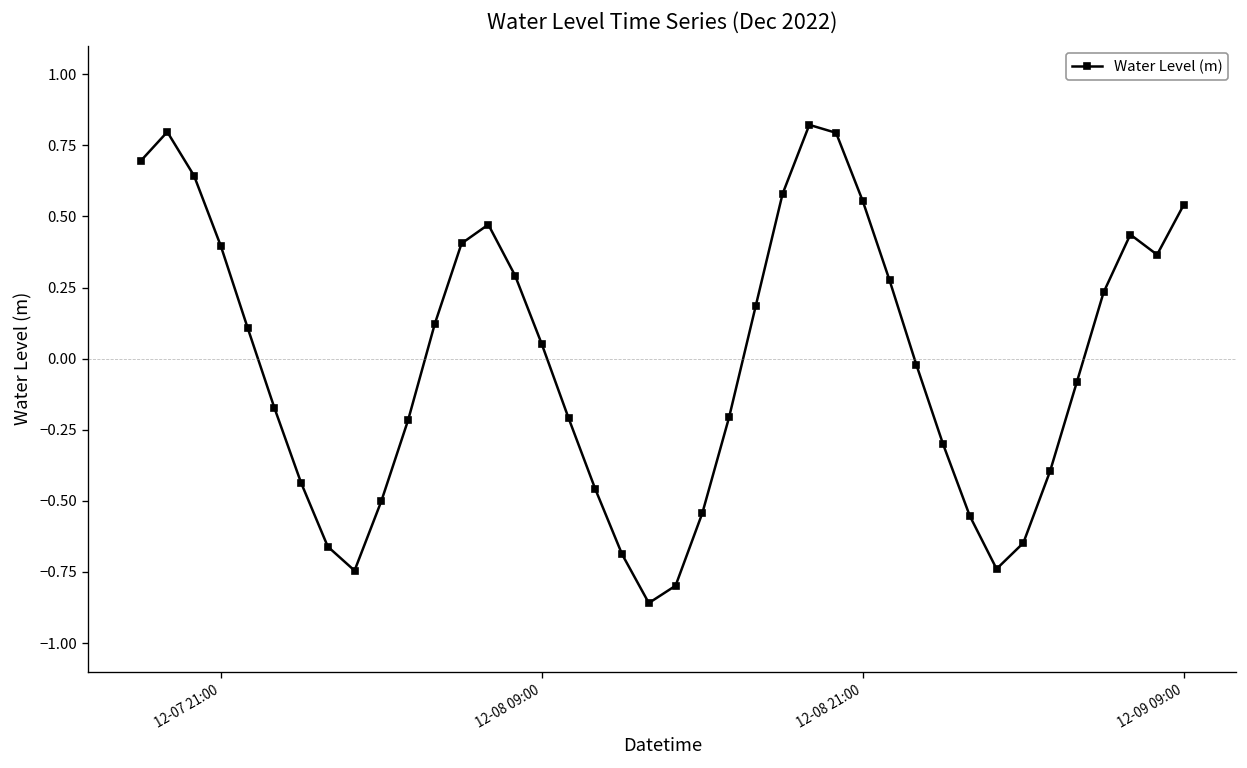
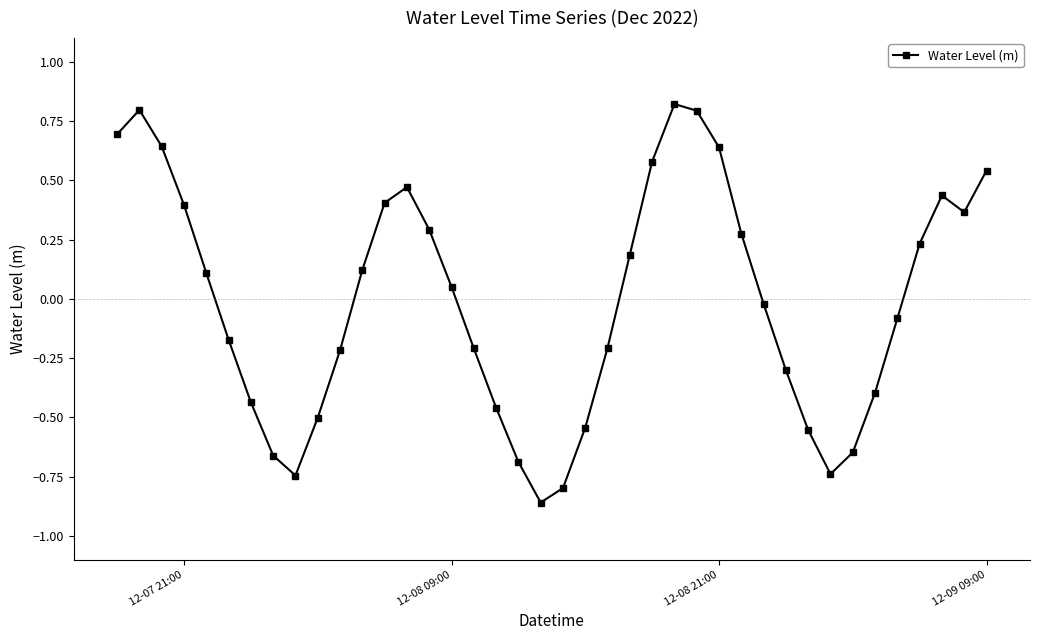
  {
    "12-07 21:00": 0.40,
    "12-08 09:00": 0.05,
-   "12-08 21:00": 0.55,
+   "12-08 21:00": 0.64,
    "12-09 09:00": 0.54
  }
